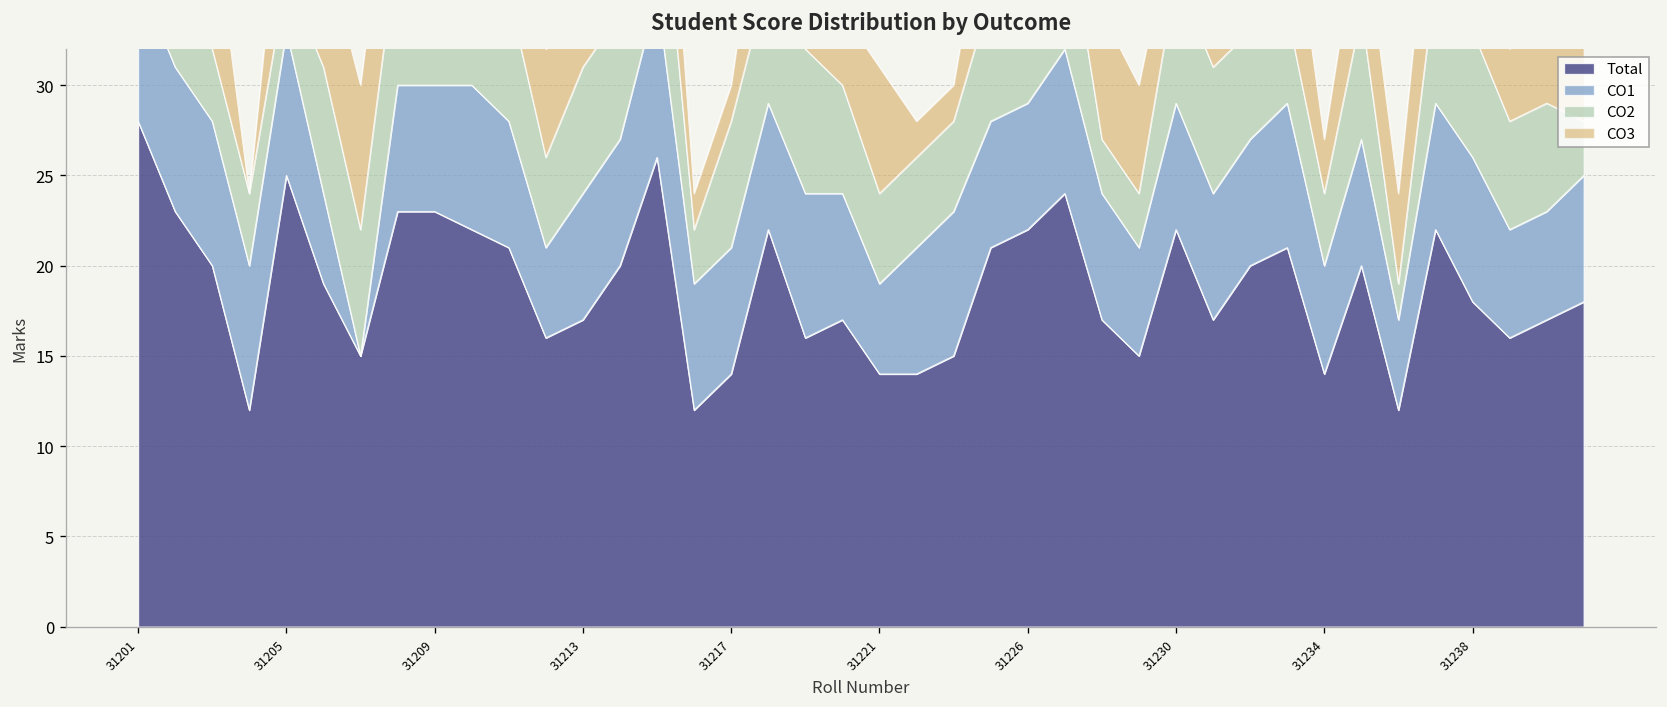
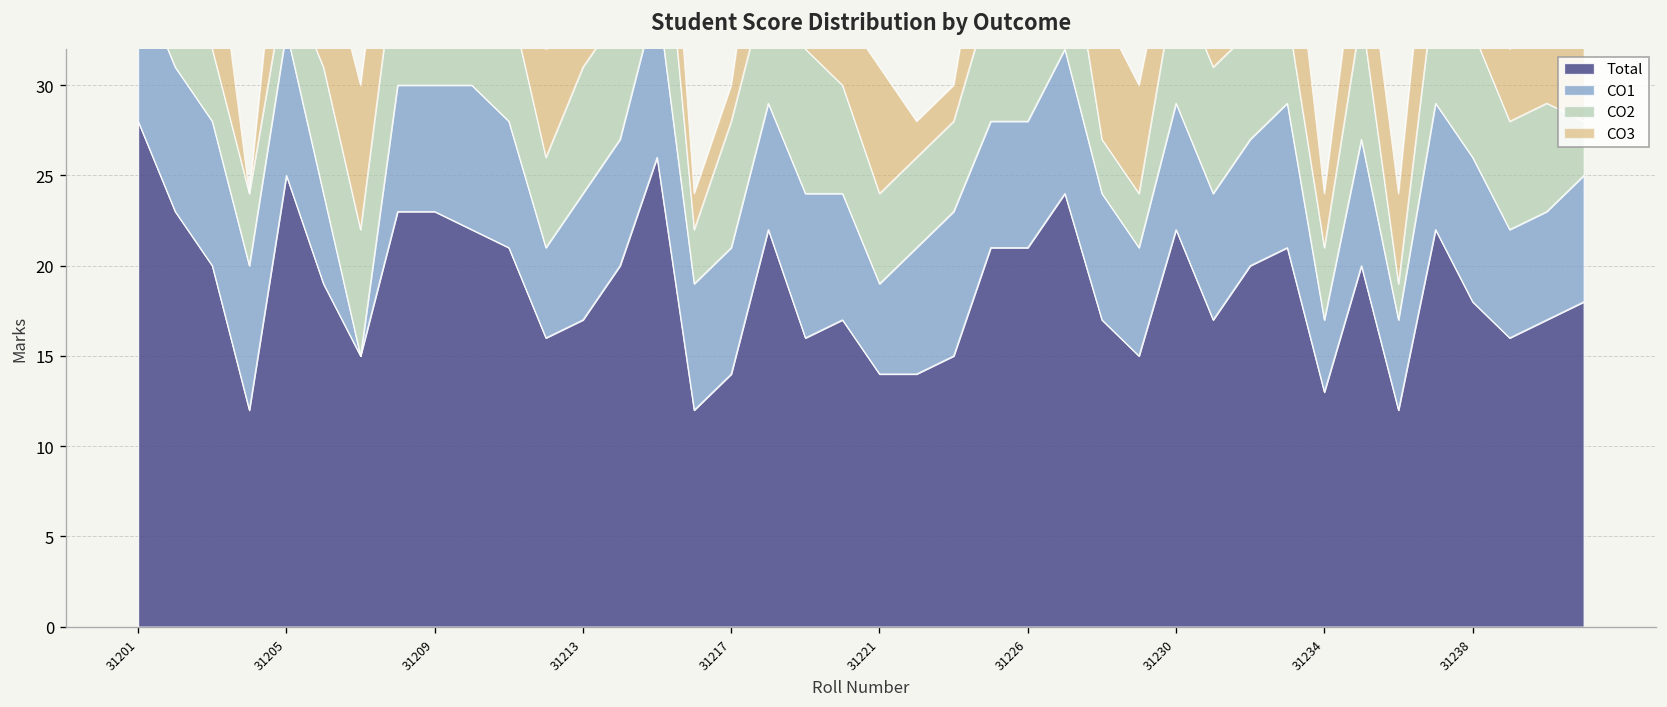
  {
    "Total": {
      "31201": 28,
      "31205": 25,
      "31209": 23,
      "31213": 17,
      "31217": 14,
      "31221": 14,
-     "31226": 22,
+     "31226": 21,
      "31230": 22,
-     "31234": 14,
+     "31234": 13,
      "31238": 18
    },
    "CO1": {
      "31209": 7,
      "31213": 7,
      "31217": 7,
      "31221": 5,
      "31226": 7,
      "31230": 7,
-     "31234": 6,
+     "31234": 4,
      "31238": 8
    },
    "CO2": {
      "31213": 7,
      "31217": 7,
      "31221": 5,
      "31234": 4
    },
    "CO3": {
      "31217": 2,
      "31221": 7,
      "31234": 3
    }
  }
